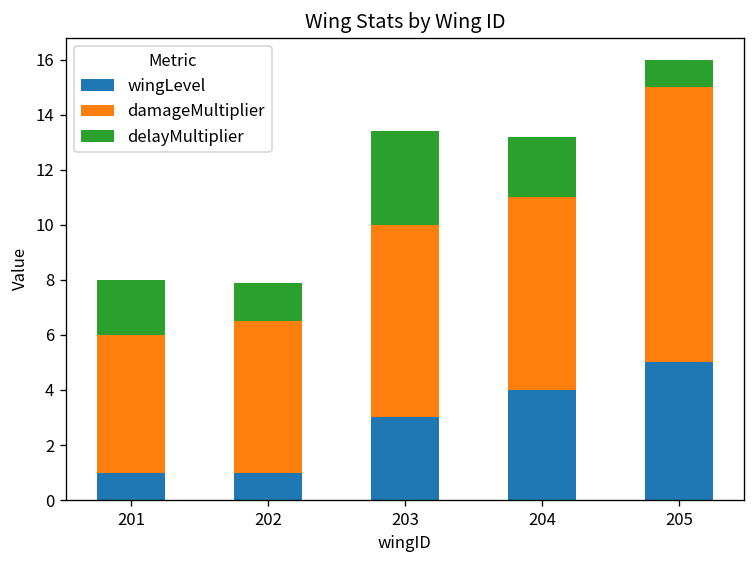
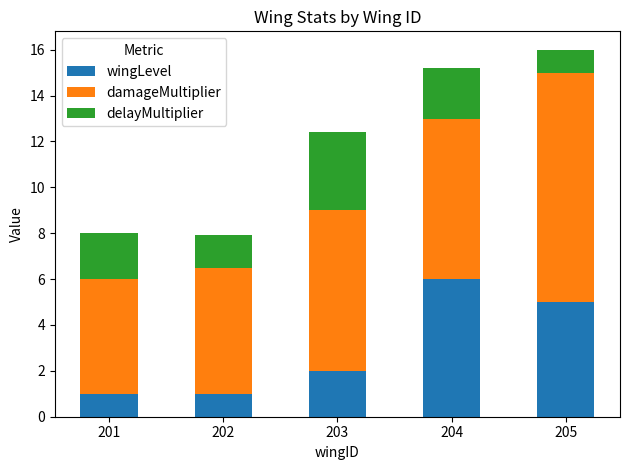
  {
    "wingLevel": {
      "201": 1,
      "202": 1,
-     "203": 3,
-     "204": 4,
+     "203": 2,
+     "204": 6,
      "205": 5
    },
    "damageMultiplier": {
      "201": 5,
      "202": 5.5,
      "203": 7,
      "204": 7,
      "205": 10
    },
    "delayMultiplier": {
      "201": 2,
      "202": 1.4,
      "203": 3.4,
      "204": 2.2,
      "205": 1
    }
  }
